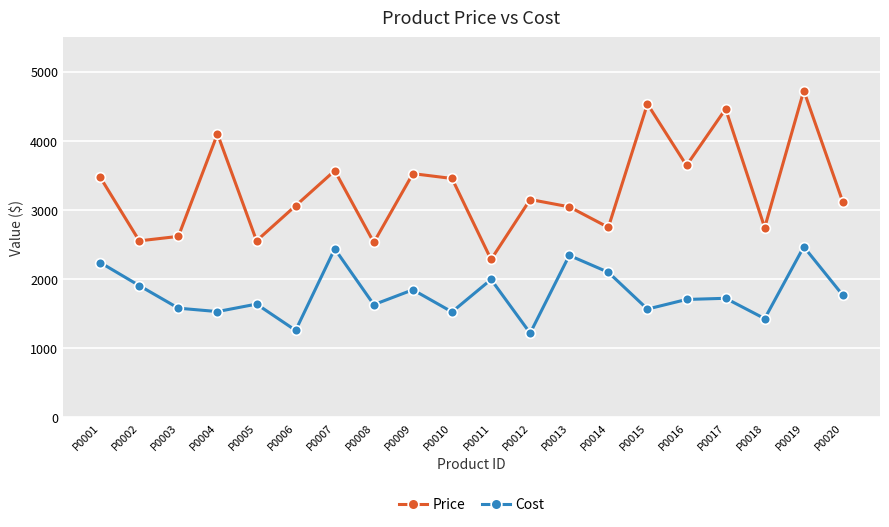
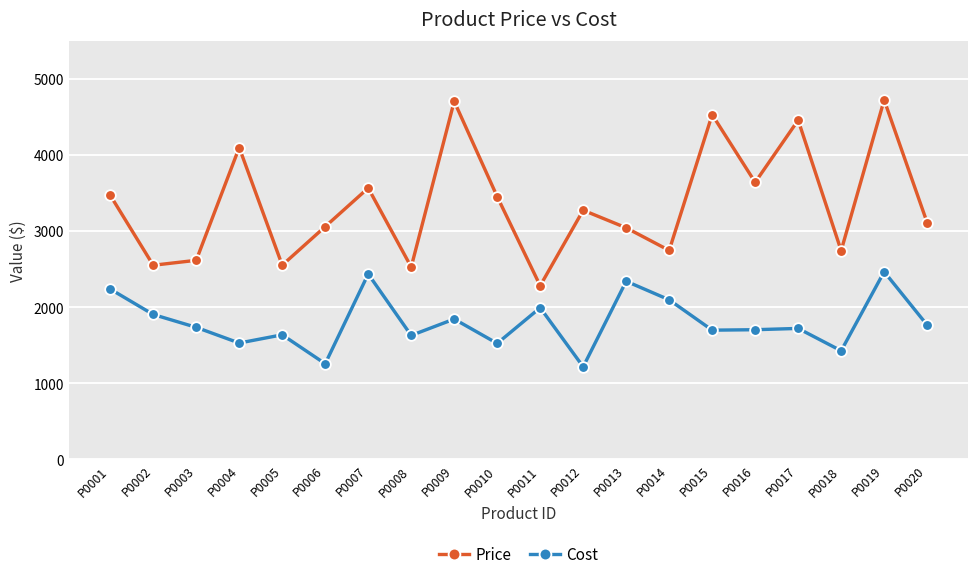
  {
    "Price": {
      "P0001": 3500,
      "P0002": 2600,
      "P0003": 2600,
      "P0004": 4100,
      "P0005": 2600,
      "P0006": 3100,
      "P0007": 3600,
      "P0008": 2500,
-     "P0009": 3500,
+     "P0009": 4700,
      "P0010": 3500,
      "P0011": 2300,
-     "P0012": 3200,
+     "P0012": 3300,
      "P0013": 3000,
      "P0014": 2700,
      "P0015": 4500,
      "P0016": 3600,
      "P0017": 4500,
      "P0018": 2700,
      "P0019": 4700,
      "P0020": 3100
    },
    "Cost": {
      "P0001": 2200,
      "P0002": 1900,
-     "P0003": 1600,
+     "P0003": 1700,
      "P0004": 1500,
      "P0005": 1600,
      "P0006": 1300,
      "P0007": 2400,
      "P0008": 1600,
      "P0009": 1800,
      "P0010": 1500,
      "P0011": 2000,
      "P0012": 1200,
      "P0013": 2300,
      "P0014": 2100,
-     "P0015": 1600,
+     "P0015": 1700,
      "P0016": 1700,
      "P0017": 1700,
      "P0018": 1400,
      "P0019": 2500,
      "P0020": 1800
    }
  }
